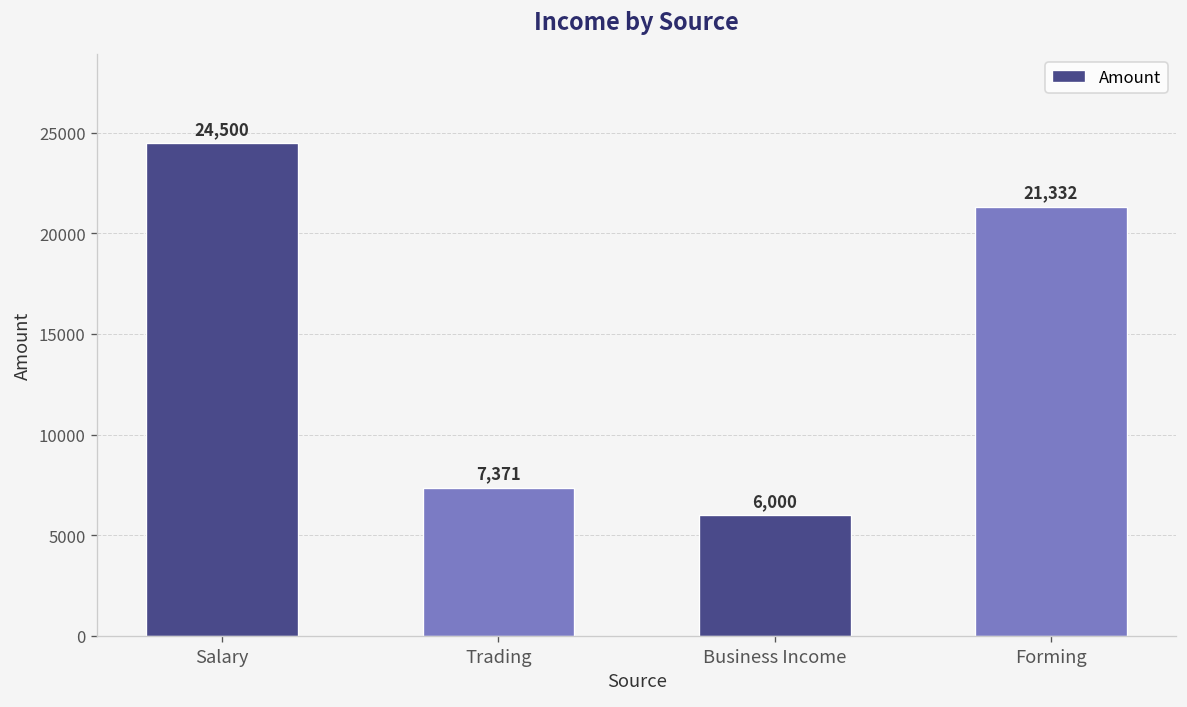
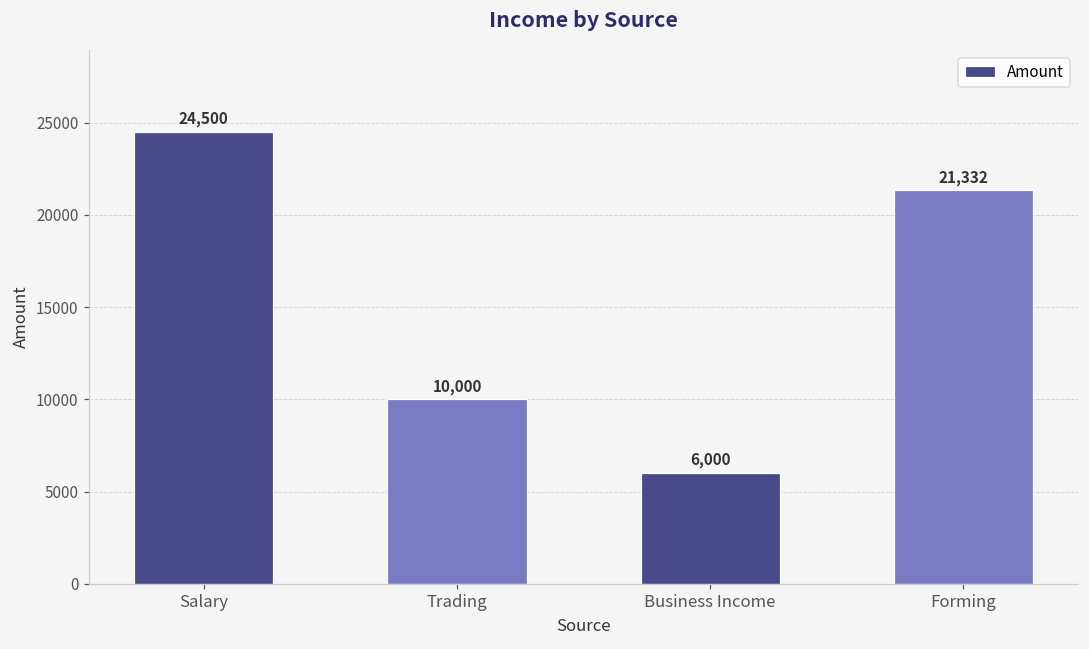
  {
    "Salary": "24,500",
-   "Trading": "7,371",
+   "Trading": "10,000",
    "Business Income": "6,000",
    "Forming": "21,332"
  }
